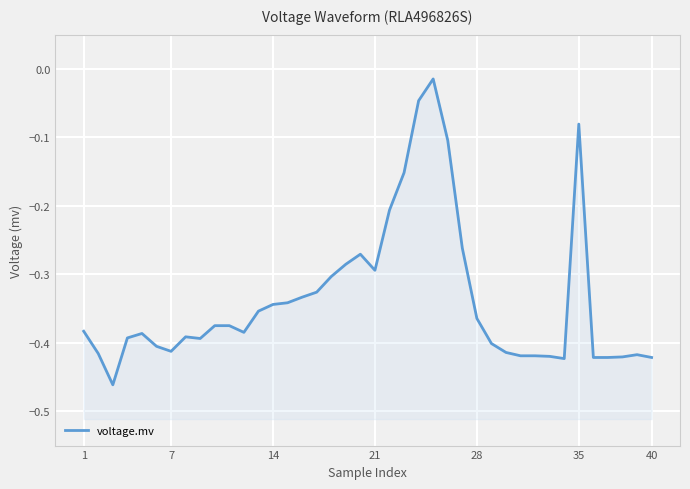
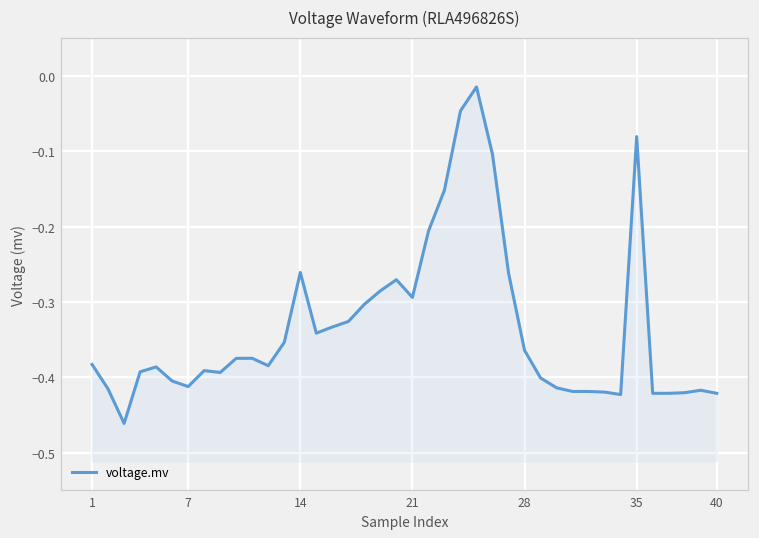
  {
    "1": -0.38,
    "7": -0.41,
-   "14": -0.34,
+   "14": -0.26,
    "21": -0.29,
    "28": -0.36,
    "35": -0.08,
    "40": -0.42
  }
